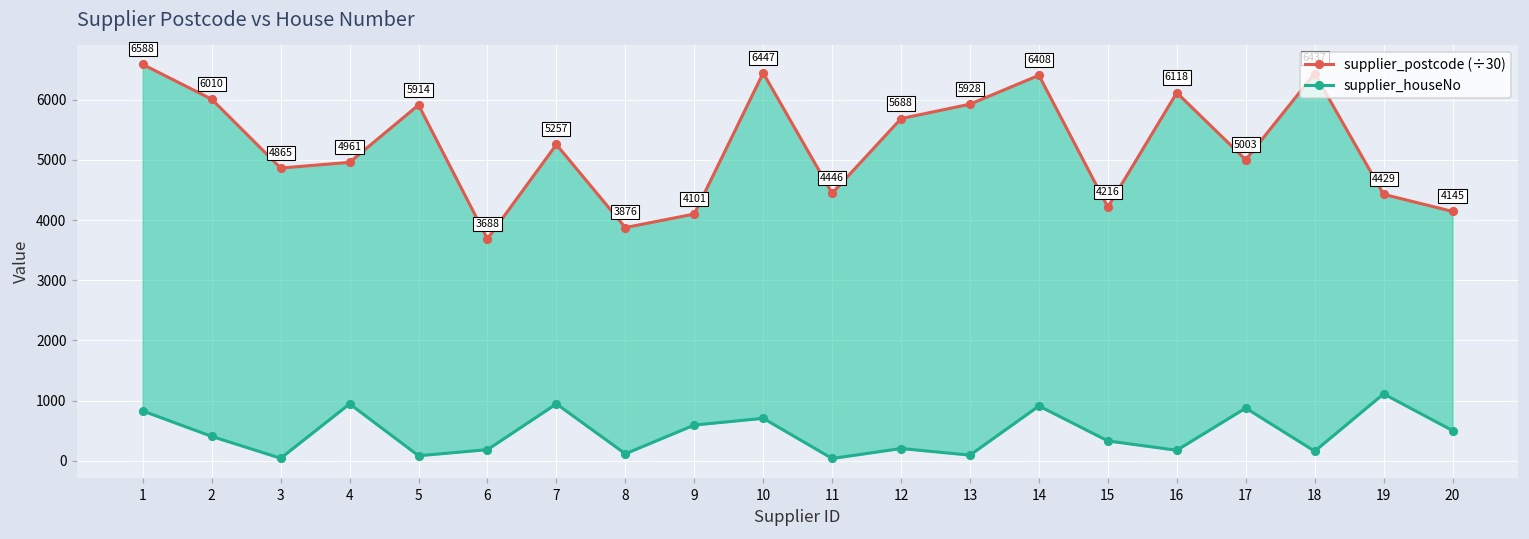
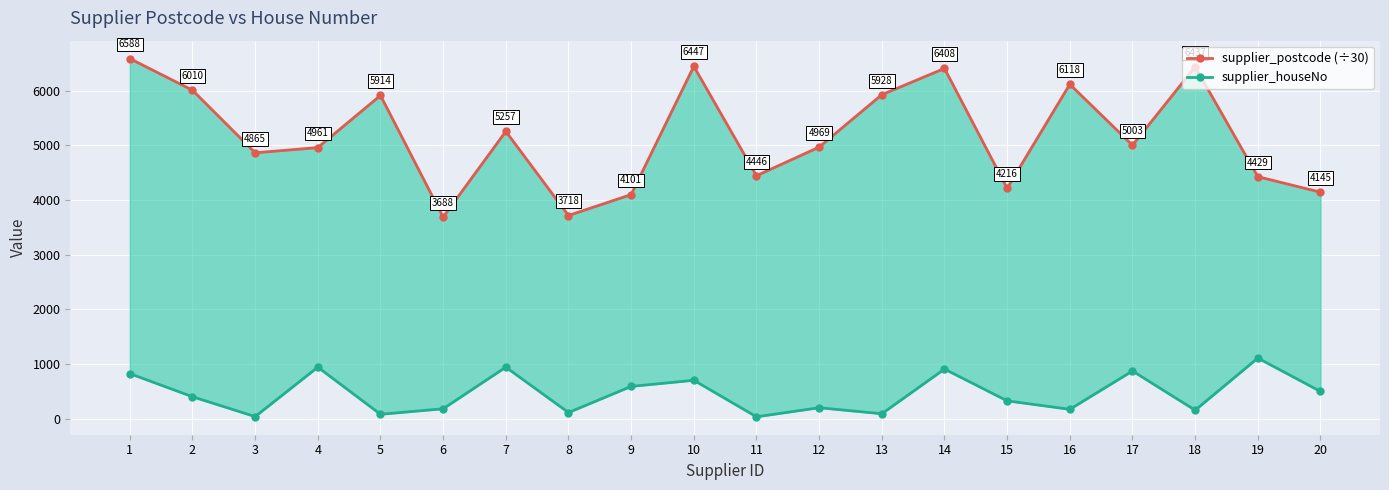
  {
    "supplier_postcode (÷30)": {
-     "8": 3876,
-     "12": 5688
+     "8": 3718,
+     "12": 4969
    },
    "supplier_houseNo": {
      "1": 800,
      "2": 400,
      "3": 0,
      "4": 900,
      "5": 100,
      "6": 200,
      "7": 900,
      "8": 100,
      "9": 600,
      "10": 700,
      "11": 0,
      "12": 200,
      "13": 100,
      "14": 900,
      "15": 300,
      "16": 200,
      "17": 900,
      "18": 200,
      "19": 1100,
      "20": 500
    }
  }
